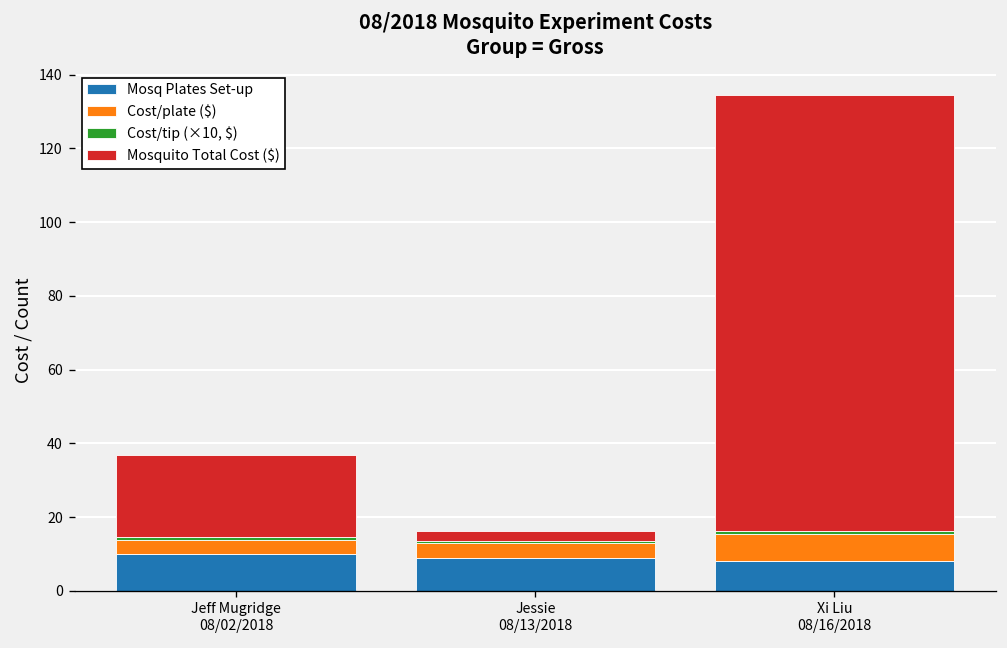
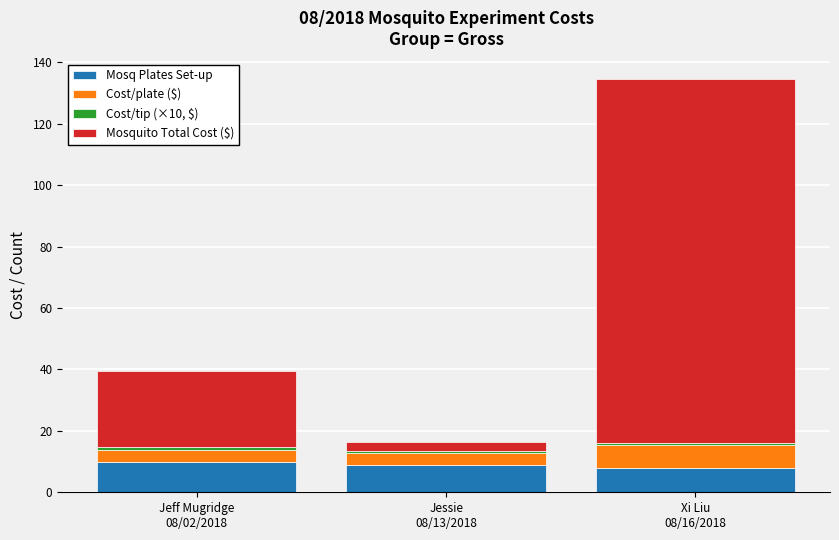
  {
    "Mosq Plates Set-up": {
      "Jeff Mugridge 08/02/2018": 10,
      "Jessie 08/13/2018": 9,
      "Xi Liu 08/16/2018": 8
    },
    "Cost/plate ($)": {
      "Jeff Mugridge 08/02/2018": 4,
      "Jessie 08/13/2018": 4,
      "Xi Liu 08/16/2018": 8
    },
    "Mosquito Total Cost ($)": {
-     "Jeff Mugridge 08/02/2018": 22,
+     "Jeff Mugridge 08/02/2018": 25,
      "Jessie 08/13/2018": 3,
      "Xi Liu 08/16/2018": 118
    }
  }
